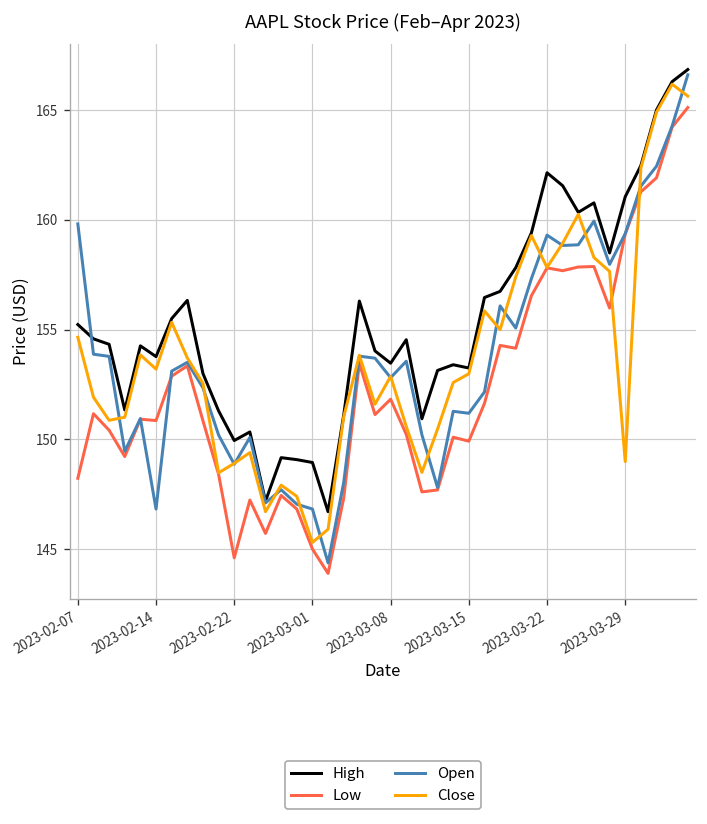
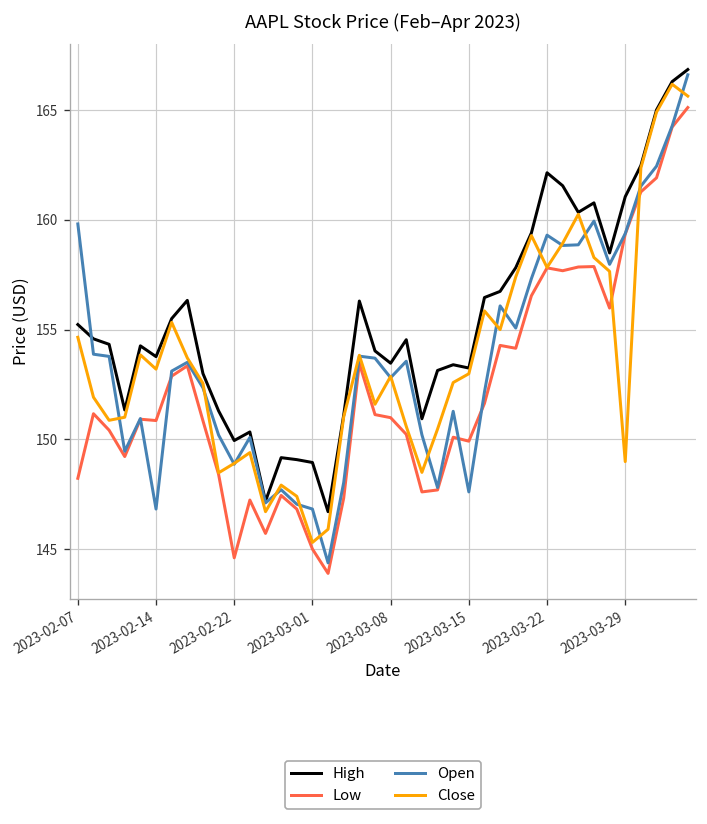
  {
    "High": {
      "2023-02-07": 155.2,
      "2023-02-14": 153.8,
      "2023-02-22": 150.0,
      "2023-03-01": 149.0,
      "2023-03-08": 153.5,
      "2023-03-15": 153.3,
      "2023-03-22": 162.1,
      "2023-03-29": 161.1
    },
    "Low": {
      "2023-02-07": 148.2,
      "2023-02-14": 150.9,
      "2023-02-22": 144.6,
      "2023-03-01": 145.0,
-     "2023-03-08": 151.8,
+     "2023-03-08": 151.0,
      "2023-03-15": 149.9
    },
    "Open": {
      "2023-02-07": 159.8,
      "2023-02-14": 146.8,
      "2023-03-01": 146.8,
-     "2023-03-15": 151.2,
+     "2023-03-15": 147.6,
      "2023-03-22": 159.3
    },
    "Close": {
      "2023-02-07": 154.7,
      "2023-02-14": 153.2,
      "2023-03-01": 145.3,
      "2023-03-15": 153.0,
      "2023-03-29": 149.0
    }
  }
